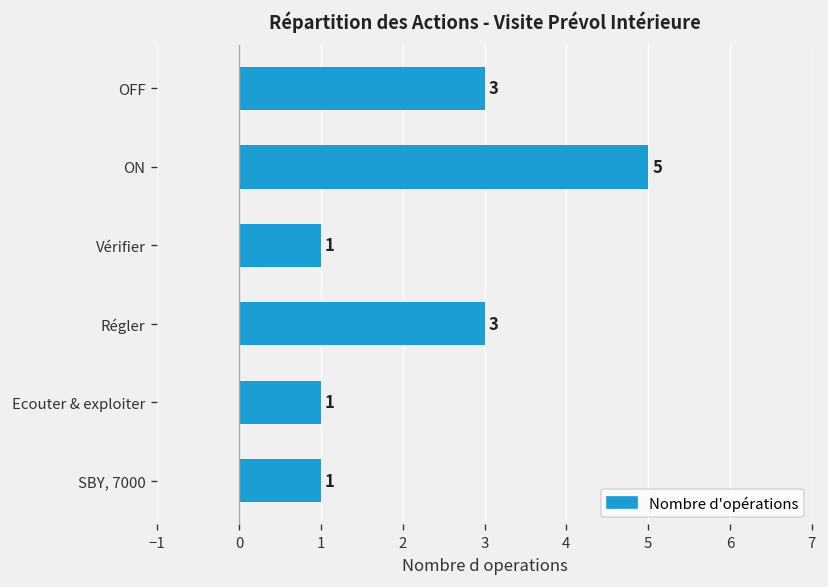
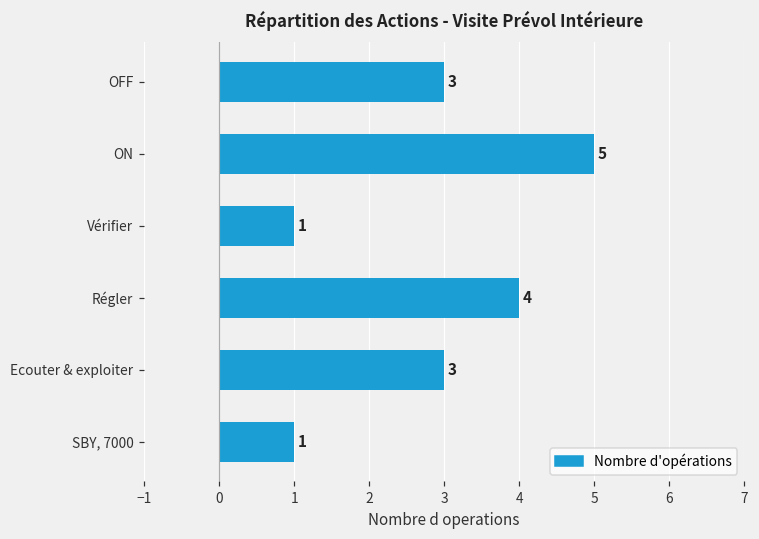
  {
    "OFF": 3,
    "ON": 5,
    "Vérifier": 1,
-   "Régler": 3,
-   "Ecouter & exploiter": 1,
+   "Régler": 4,
+   "Ecouter & exploiter": 3,
    "SBY, 7000": 1
  }
